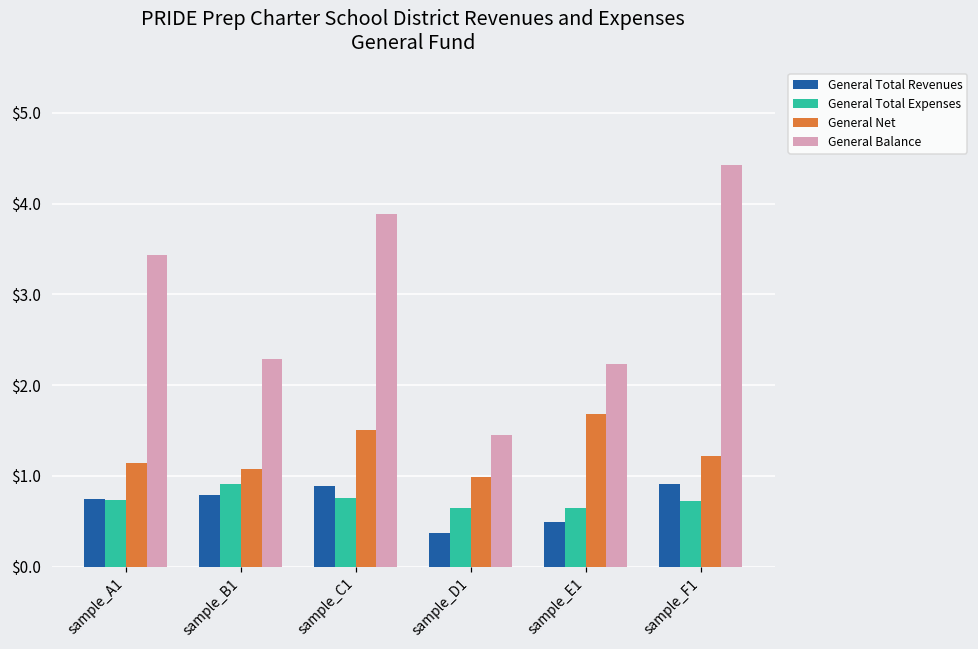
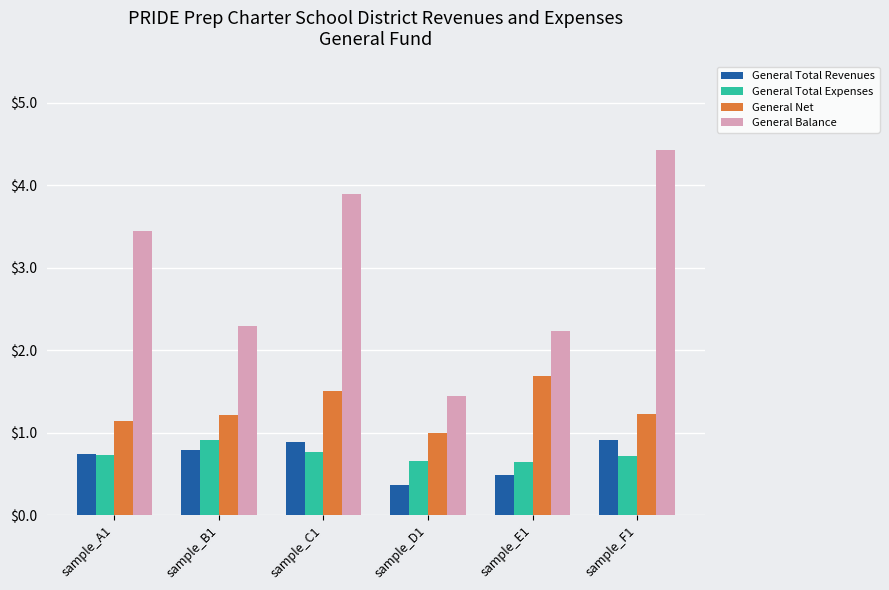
  {
    "General Total Revenues": {
      "sample_A1": "$0.7",
      "sample_B1": "$0.8",
      "sample_C1": "$0.9",
      "sample_D1": "$0.4",
      "sample_E1": "$0.5",
      "sample_F1": "$0.9"
    },
    "General Total Expenses": {
      "sample_A1": "$0.7",
      "sample_B1": "$0.9",
      "sample_C1": "$0.8",
      "sample_D1": "$0.7",
      "sample_E1": "$0.6",
      "sample_F1": "$0.7"
    },
    "General Net": {
      "sample_A1": "$1.1",
-     "sample_B1": "$1.1",
+     "sample_B1": "$1.2",
      "sample_C1": "$1.5",
      "sample_D1": "$1.0",
      "sample_E1": "$1.7",
      "sample_F1": "$1.2"
    },
    "General Balance": {
      "sample_A1": "$3.4",
      "sample_B1": "$2.3",
      "sample_C1": "$3.9",
      "sample_D1": "$1.4",
      "sample_E1": "$2.2",
      "sample_F1": "$4.4"
    }
  }
